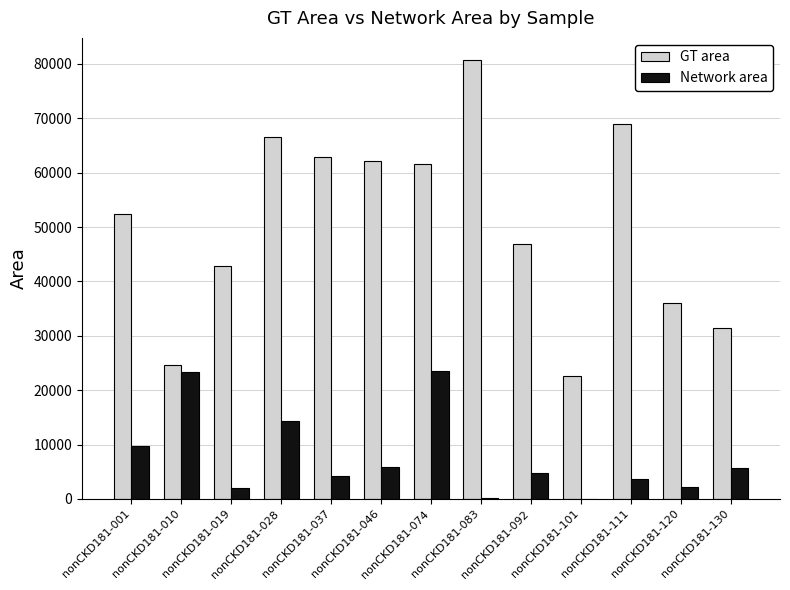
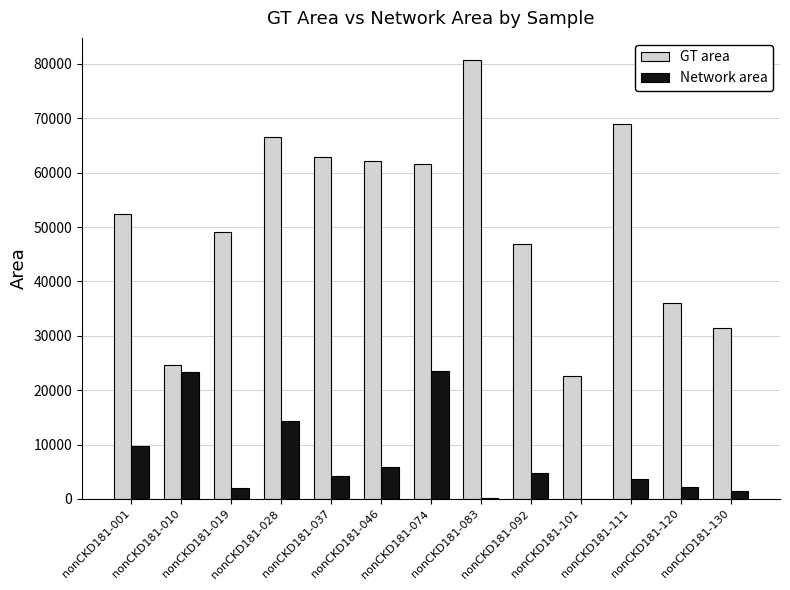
  {
    "GT area": {
      "nonCKD181-001": 52000,
      "nonCKD181-010": 25000,
-     "nonCKD181-019": 43000,
+     "nonCKD181-019": 49000,
      "nonCKD181-028": 67000,
      "nonCKD181-037": 63000,
      "nonCKD181-046": 62000,
      "nonCKD181-074": 62000,
      "nonCKD181-083": 81000,
      "nonCKD181-092": 47000,
      "nonCKD181-101": 23000,
      "nonCKD181-111": 69000,
      "nonCKD181-120": 36000,
      "nonCKD181-130": 32000
    },
    "Network area": {
      "nonCKD181-001": 10000,
      "nonCKD181-010": 23000,
      "nonCKD181-019": 2000,
      "nonCKD181-028": 14000,
      "nonCKD181-037": 4000,
      "nonCKD181-046": 6000,
      "nonCKD181-074": 23000,
      "nonCKD181-092": 5000,
      "nonCKD181-111": 4000,
      "nonCKD181-120": 2000,
-     "nonCKD181-130": 6000
+     "nonCKD181-130": 1000
    }
  }
